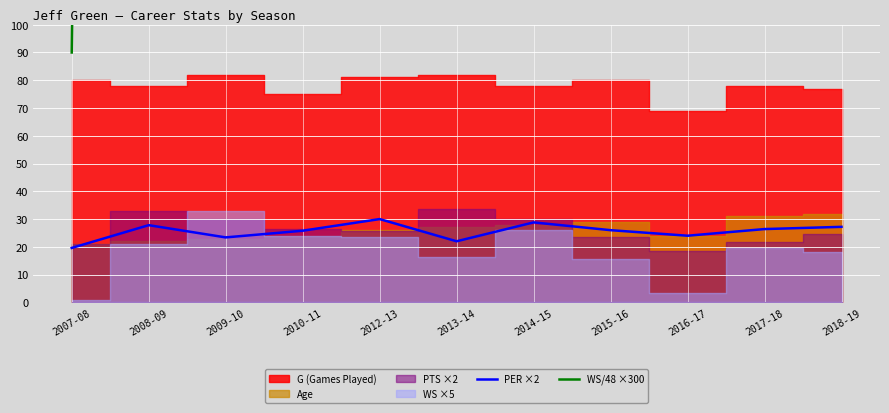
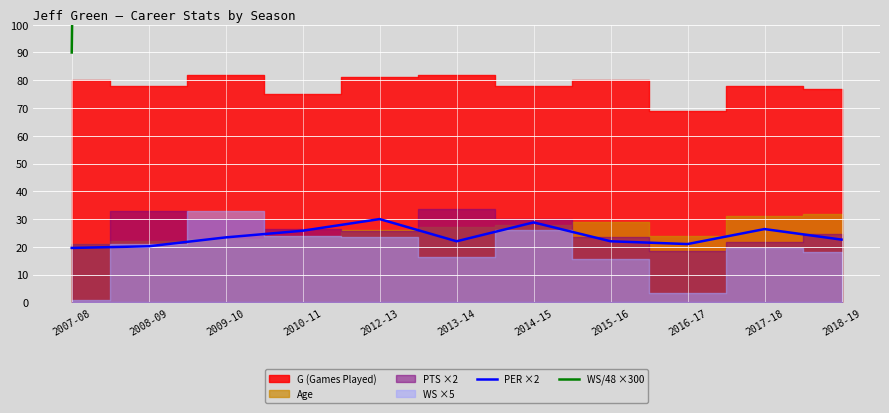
  {
    "PER ×2": {
      "2007-08": 20,
-     "2008-09": 28,
+     "2008-09": 20,
      "2009-10": 23,
      "2010-11": 26,
      "2012-13": 30,
      "2013-14": 22,
      "2014-15": 29,
-     "2015-16": 26,
-     "2016-17": 24,
+     "2015-16": 22,
+     "2016-17": 21,
      "2017-18": 26,
-     "2018-19": 27
+     "2018-19": 23
    },
    "WS/48 ×300": {
      "2007-08": 90
    }
  }
